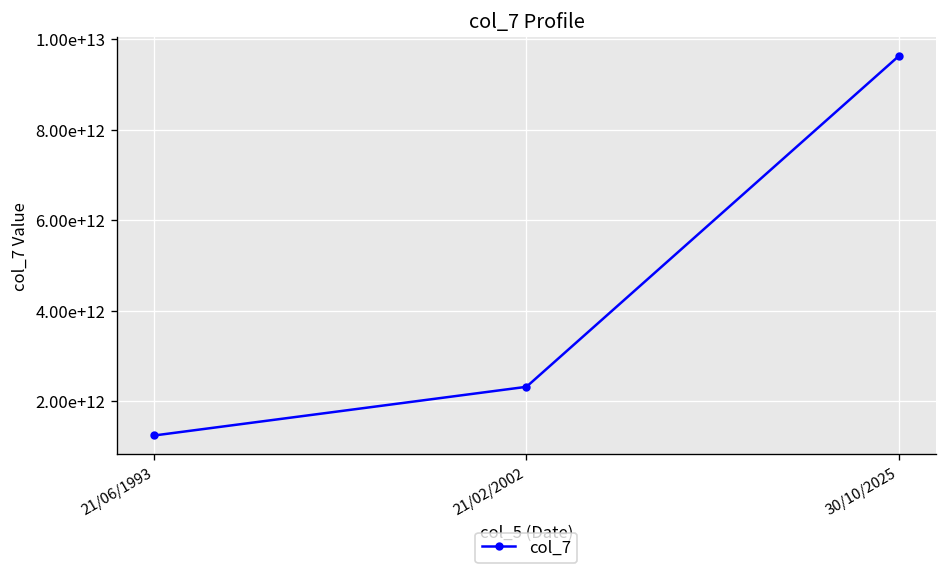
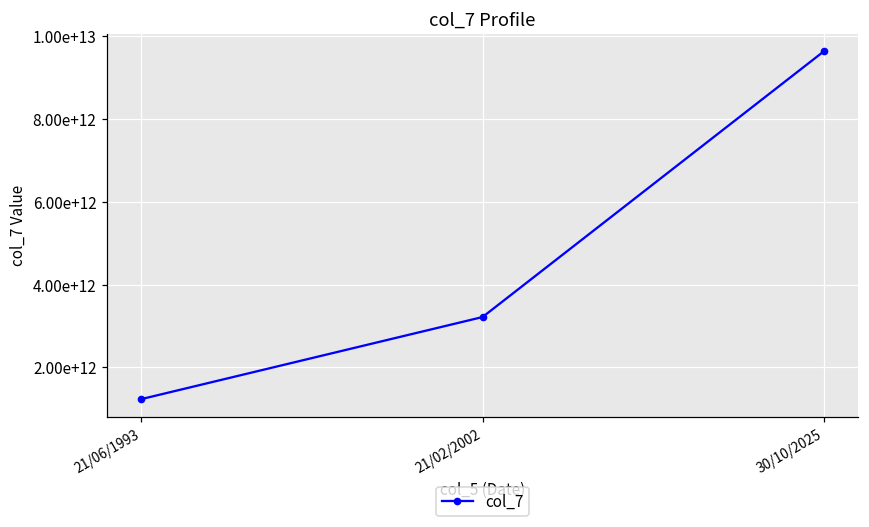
  {
    "21/06/1993": 1200000000000,
-   "21/02/2002": 2300000000000,
+   "21/02/2002": 3200000000000,
    "30/10/2025": 9600000000000
  }
